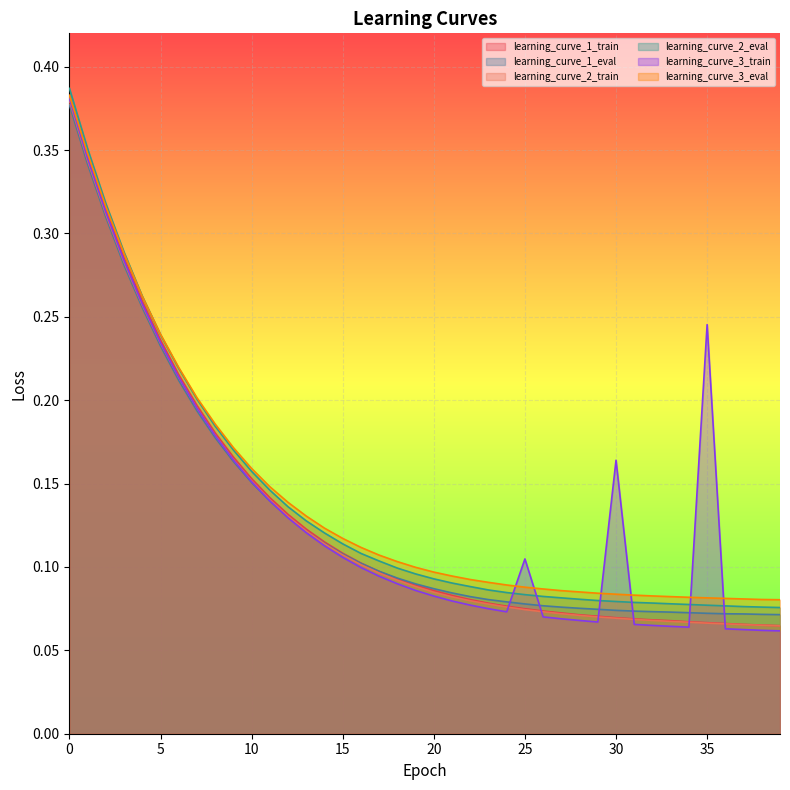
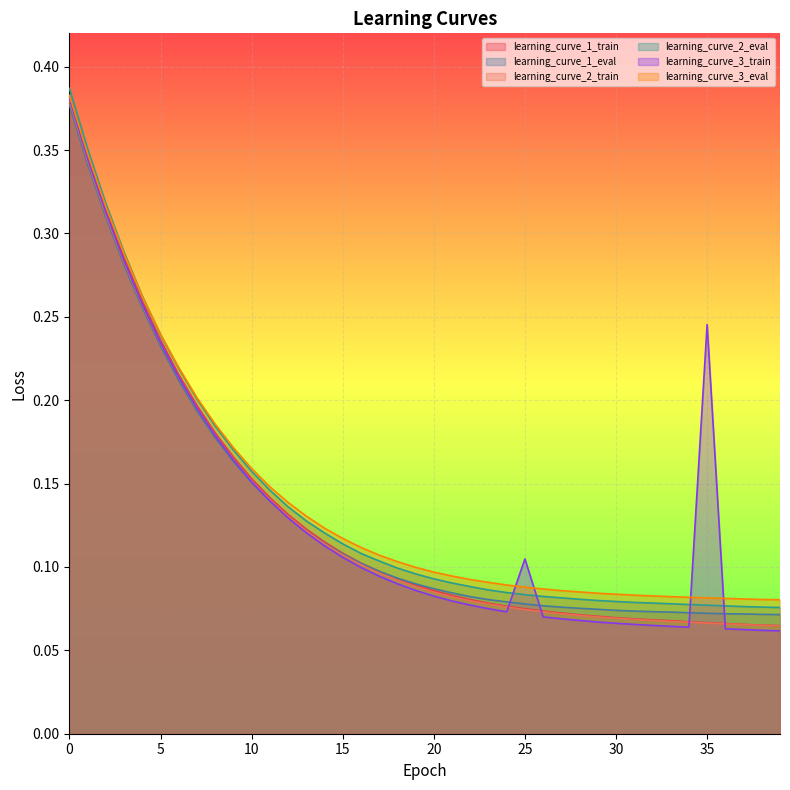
  {
    "learning_curve_3_train": {
      "0": 0.381,
      "20": 0.083,
      "25": 0.105,
-     "30": 0.164,
+     "30": 0.066,
      "35": 0.245
    }
  }
